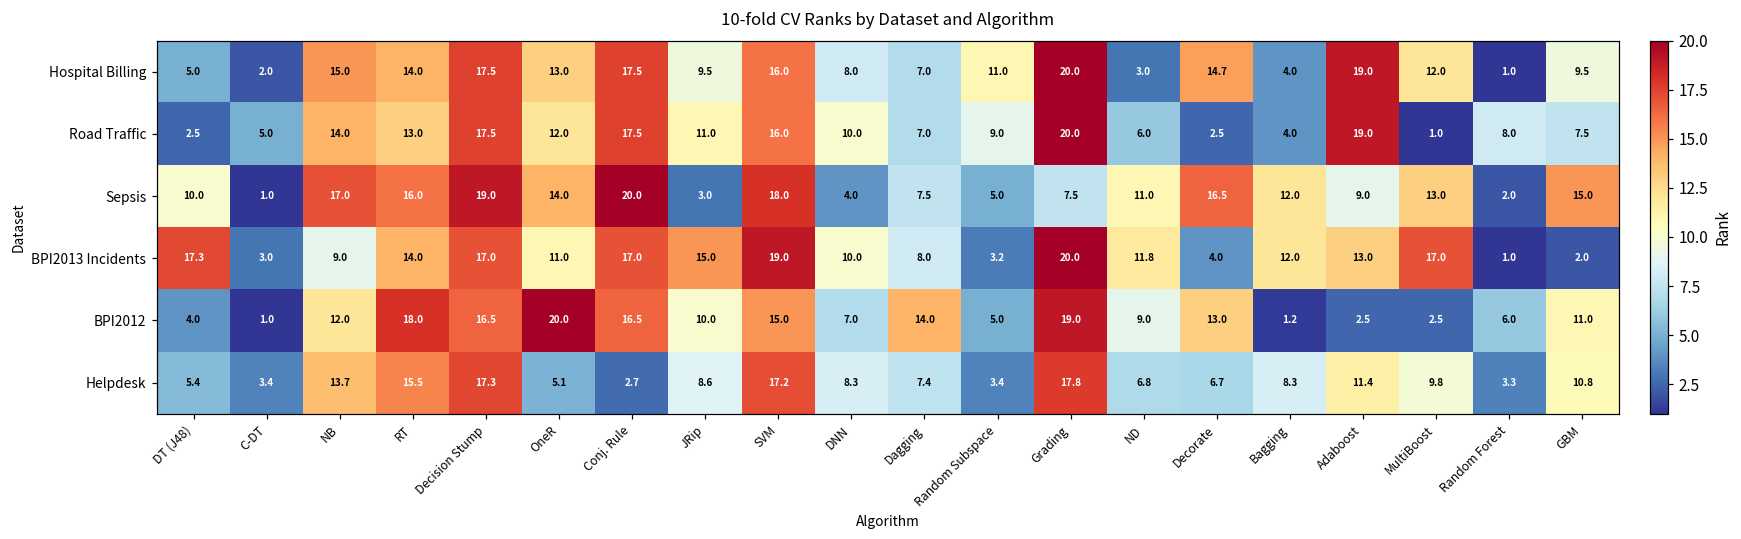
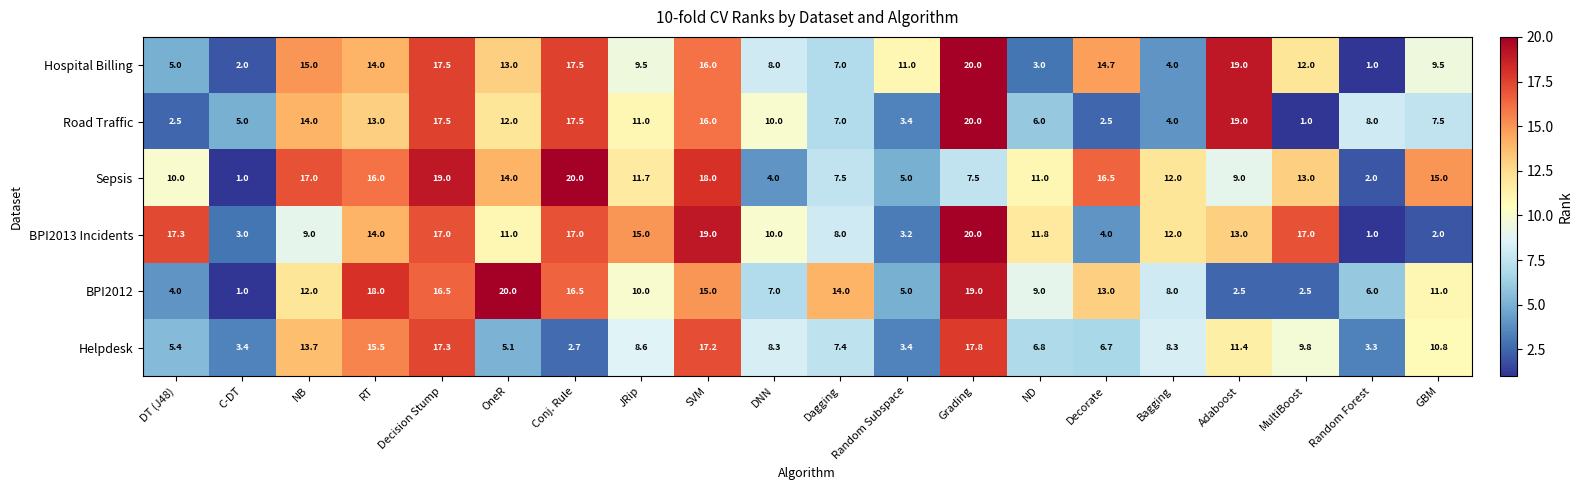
  {
    "Hospital Billing": {
      "DT (J48)": 5.0,
      "C-DT": 2.0,
      "NB": 15.0,
      "RT": 14.0,
      "Decision Stump": 17.5,
      "OneR": 13.0,
      "Conj. Rule": 17.5,
      "JRip": 9.5,
      "SVM": 16.0,
      "DNN": 8.0,
      "Dagging": 7.0,
      "Random Subspace": 11.0,
      "Grading": 20.0,
      "ND": 3.0,
      "Decorate": 14.7,
      "Bagging": 4.0,
      "Adaboost": 19.0,
      "MultiBoost": 12.0,
      "Random Forest": 1.0,
      "GBM": 9.5
    },
    "Road Traffic": {
      "DT (J48)": 2.5,
      "C-DT": 5.0,
      "NB": 14.0,
      "RT": 13.0,
      "Decision Stump": 17.5,
      "OneR": 12.0,
      "Conj. Rule": 17.5,
      "JRip": 11.0,
      "SVM": 16.0,
      "DNN": 10.0,
      "Dagging": 7.0,
-     "Random Subspace": 9.0,
+     "Random Subspace": 3.4,
      "Grading": 20.0,
      "ND": 6.0,
      "Decorate": 2.5,
      "Bagging": 4.0,
      "Adaboost": 19.0,
      "MultiBoost": 1.0,
      "Random Forest": 8.0,
      "GBM": 7.5
    },
    "Sepsis": {
      "DT (J48)": 10.0,
      "C-DT": 1.0,
      "NB": 17.0,
      "RT": 16.0,
      "Decision Stump": 19.0,
      "OneR": 14.0,
      "Conj. Rule": 20.0,
-     "JRip": 3.0,
+     "JRip": 11.7,
      "SVM": 18.0,
      "DNN": 4.0,
      "Dagging": 7.5,
      "Random Subspace": 5.0,
      "Grading": 7.5,
      "ND": 11.0,
      "Decorate": 16.5,
      "Bagging": 12.0,
      "Adaboost": 9.0,
      "MultiBoost": 13.0,
      "Random Forest": 2.0,
      "GBM": 15.0
    },
    "BPI2013 Incidents": {
      "DT (J48)": 17.3,
      "C-DT": 3.0,
      "NB": 9.0,
      "RT": 14.0,
      "Decision Stump": 17.0,
      "OneR": 11.0,
      "Conj. Rule": 17.0,
      "JRip": 15.0,
      "SVM": 19.0,
      "DNN": 10.0,
      "Dagging": 8.0,
      "Random Subspace": 3.2,
      "Grading": 20.0,
      "ND": 11.8,
      "Decorate": 4.0,
      "Bagging": 12.0,
      "Adaboost": 13.0,
      "MultiBoost": 17.0,
      "Random Forest": 1.0,
      "GBM": 2.0
    },
    "BPI2012": {
      "DT (J48)": 4.0,
      "C-DT": 1.0,
      "NB": 12.0,
      "RT": 18.0,
      "Decision Stump": 16.5,
      "OneR": 20.0,
      "Conj. Rule": 16.5,
      "JRip": 10.0,
      "SVM": 15.0,
      "DNN": 7.0,
      "Dagging": 14.0,
      "Random Subspace": 5.0,
      "Grading": 19.0,
      "ND": 9.0,
      "Decorate": 13.0,
-     "Bagging": 1.2,
+     "Bagging": 8.0,
      "Adaboost": 2.5,
      "MultiBoost": 2.5,
      "Random Forest": 6.0,
      "GBM": 11.0
    },
    "Helpdesk": {
      "DT (J48)": 5.4,
      "C-DT": 3.4,
      "NB": 13.7,
      "RT": 15.5,
      "Decision Stump": 17.3,
      "OneR": 5.1,
      "Conj. Rule": 2.7,
      "JRip": 8.6,
      "SVM": 17.2,
      "DNN": 8.3,
      "Dagging": 7.4,
      "Random Subspace": 3.4,
      "Grading": 17.8,
      "ND": 6.8,
      "Decorate": 6.7,
      "Bagging": 8.3,
      "Adaboost": 11.4,
      "MultiBoost": 9.8,
      "Random Forest": 3.3,
      "GBM": 10.8
    }
  }
